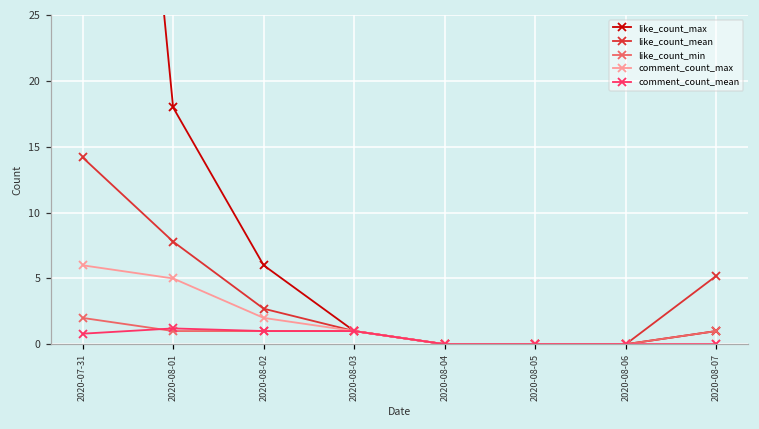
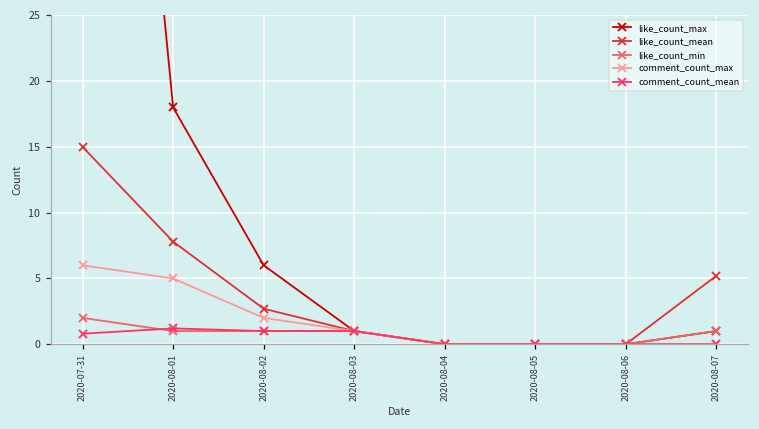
  {
    "like_count_max": {
      "2020-08-01": 18.0,
      "2020-08-02": 6.0
    },
    "like_count_mean": {
-     "2020-07-31": 14.2,
+     "2020-07-31": 15.0,
      "2020-08-01": 7.8,
      "2020-08-02": 2.7,
      "2020-08-07": 5.2
    },
    "comment_count_max": {
      "2020-07-31": 6.0,
      "2020-08-01": 5.0,
      "2020-08-02": 2.0
    }
  }
